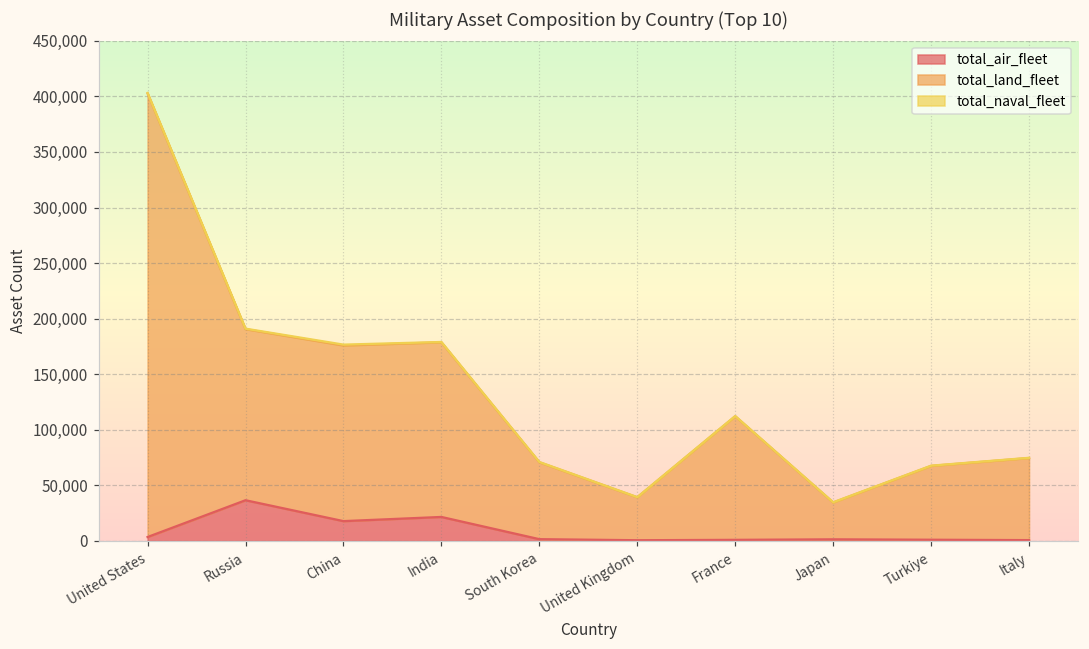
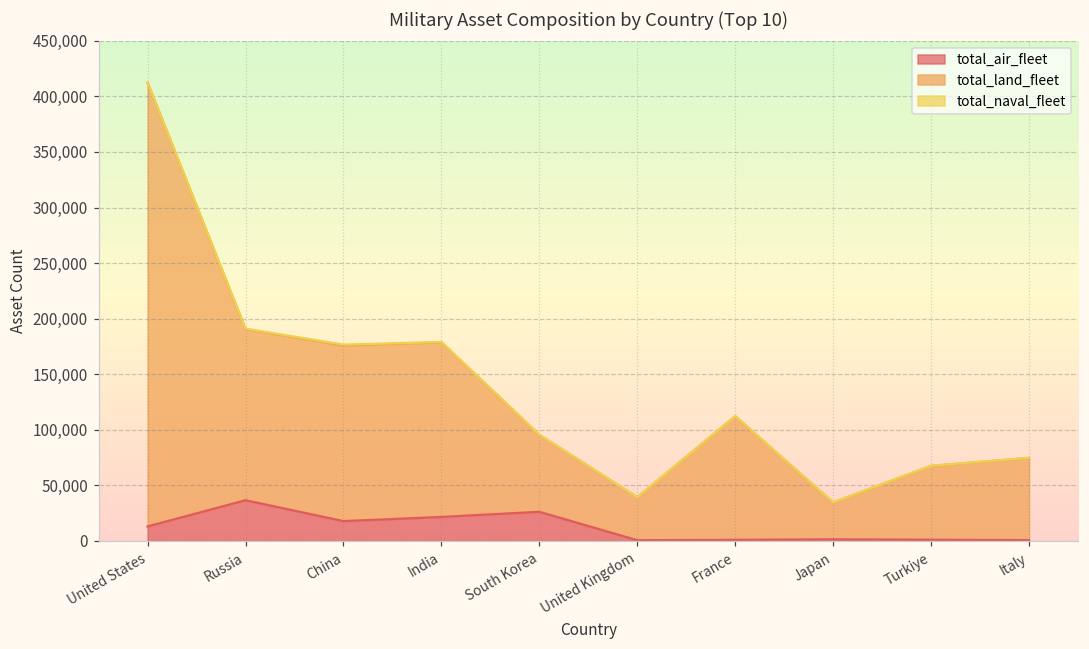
  {
    "total_air_fleet": {
-     "United States": "4,000",
+     "United States": "13,000",
      "Russia": "37,000",
      "China": "18,000",
      "India": "22,000",
-     "South Korea": "2,000",
+     "South Korea": "26,000",
      "United Kingdom": "1,000",
      "France": "1,000",
      "Japan": "1,000",
      "Turkiye": "1,000",
      "Italy": "1,000"
    }
  }
